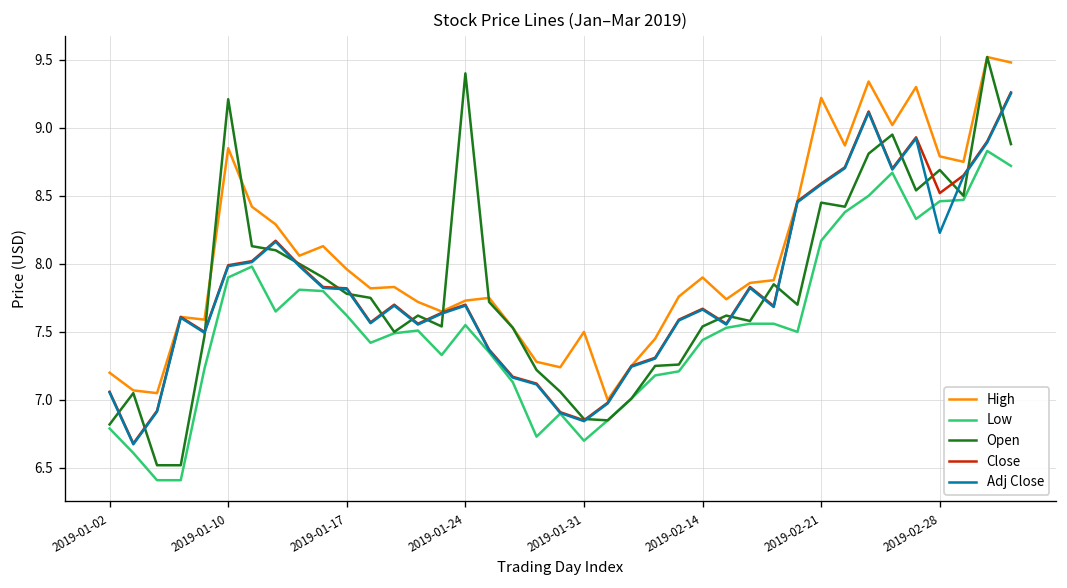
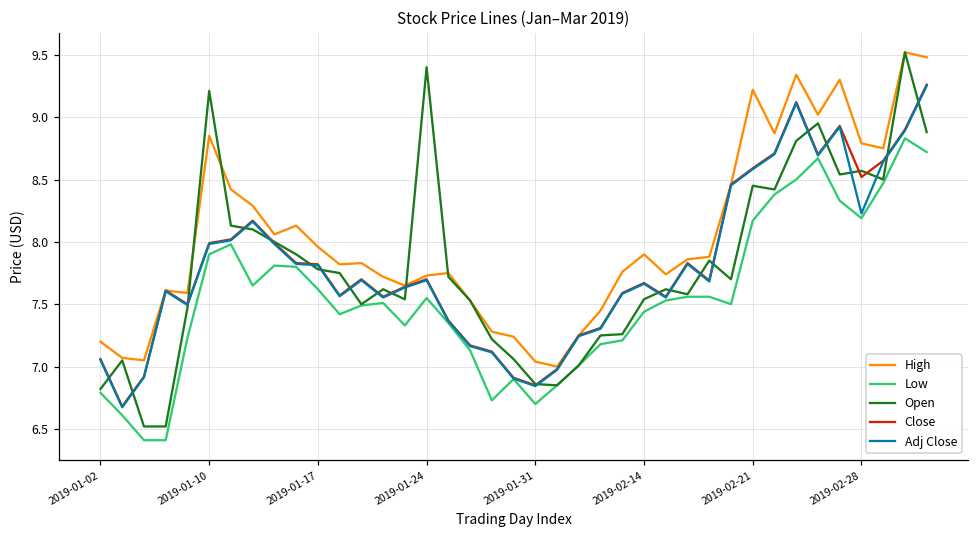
  {
    "High": {
      "2019-01-02": 7.20,
      "2019-01-10": 8.85,
      "2019-01-17": 7.96,
      "2019-01-24": 7.73,
-     "2019-01-31": 7.50,
+     "2019-01-31": 7.04,
      "2019-02-14": 7.90,
      "2019-02-21": 9.22,
      "2019-02-28": 8.79
    },
    "Low": {
      "2019-01-02": 6.79,
      "2019-01-10": 7.90,
      "2019-01-17": 7.62,
      "2019-01-24": 7.55,
      "2019-01-31": 6.70,
      "2019-02-14": 7.44,
      "2019-02-21": 8.17,
-     "2019-02-28": 8.46
+     "2019-02-28": 8.19
    },
    "Open": {
      "2019-01-02": 6.82,
      "2019-01-10": 9.21,
      "2019-01-17": 7.78,
      "2019-01-24": 9.40,
      "2019-02-14": 7.54,
      "2019-02-21": 8.45,
-     "2019-02-28": 8.69
+     "2019-02-28": 8.57
    },
    "Close": {
      "2019-02-28": 8.52
    },
    "Adj Close": {
      "2019-02-28": 8.23
    }
  }
